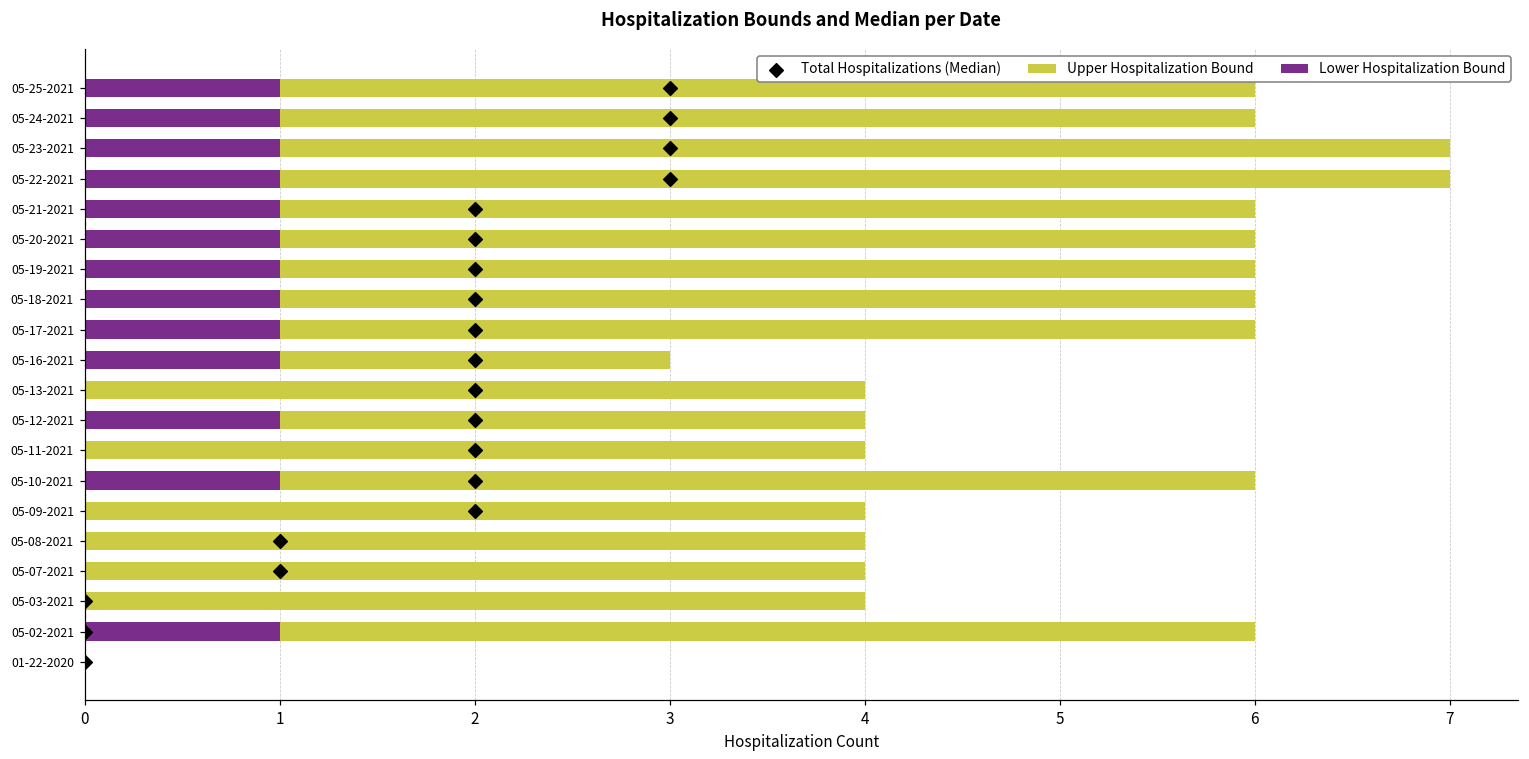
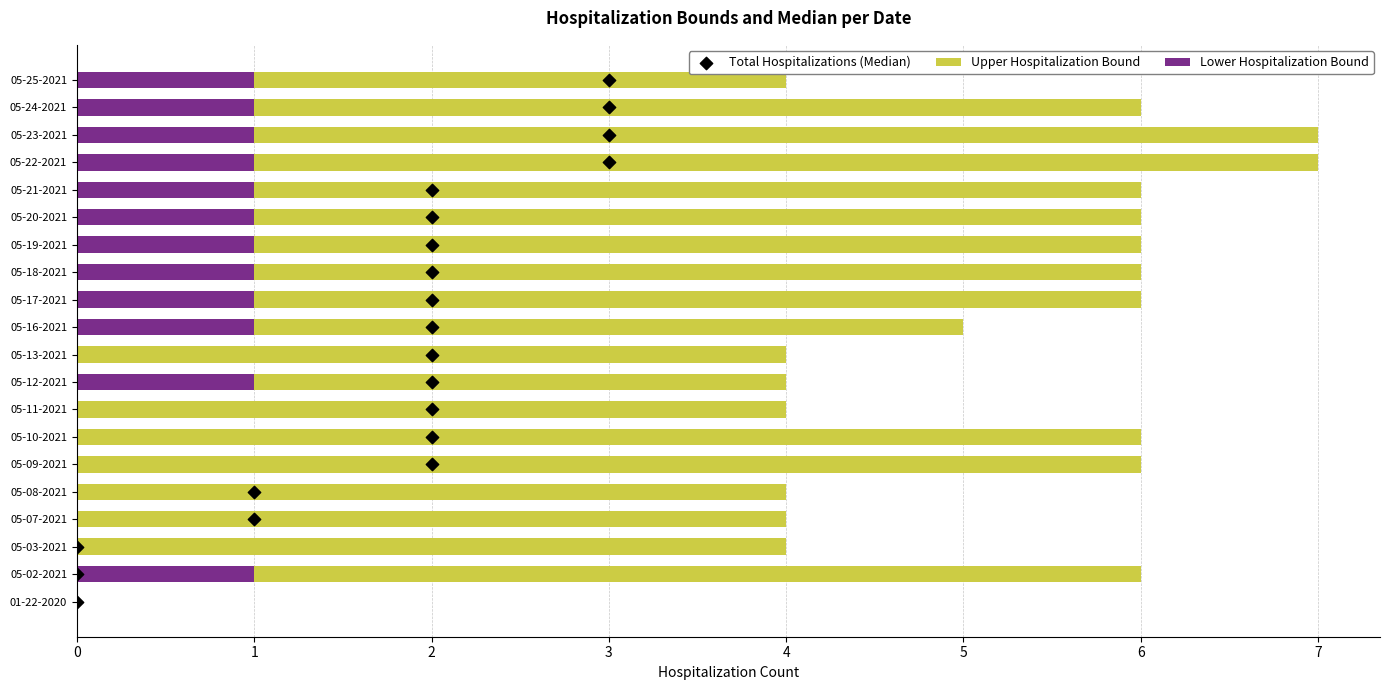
  {
    "Upper Hospitalization Bound": {
-     "05-25-2021": 6,
+     "05-25-2021": 4,
      "05-24-2021": 6,
      "05-23-2021": 7,
      "05-22-2021": 7,
      "05-21-2021": 6,
      "05-20-2021": 6,
      "05-19-2021": 6,
      "05-18-2021": 6,
      "05-17-2021": 6,
-     "05-16-2021": 3,
+     "05-16-2021": 5,
      "05-13-2021": 4,
      "05-12-2021": 4,
      "05-11-2021": 4,
      "05-10-2021": 6,
-     "05-09-2021": 4,
+     "05-09-2021": 6,
      "05-08-2021": 4,
      "05-07-2021": 4,
      "05-03-2021": 4,
      "05-02-2021": 6,
      "01-22-2020": 0
    },
    "Lower Hospitalization Bound": {
      "05-13-2021": 0,
      "05-11-2021": 0,
-     "05-10-2021": 1,
+     "05-10-2021": 0,
      "05-09-2021": 0,
      "05-08-2021": 0,
      "05-07-2021": 0,
      "05-03-2021": 0,
      "01-22-2020": 0
    }
  }
